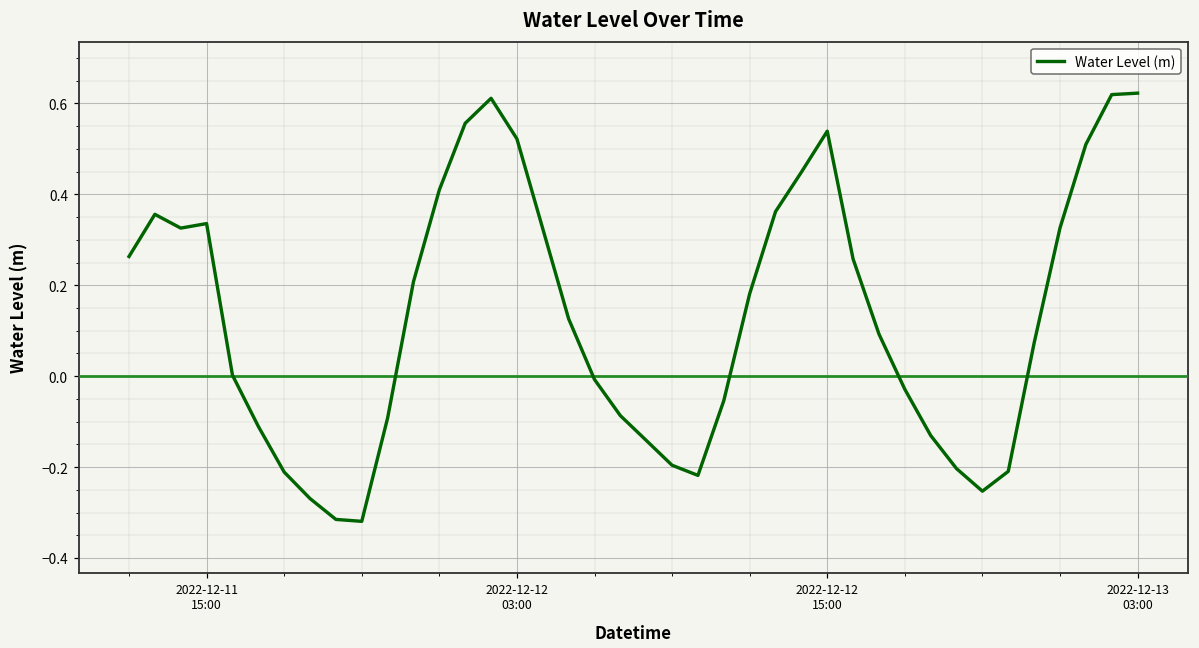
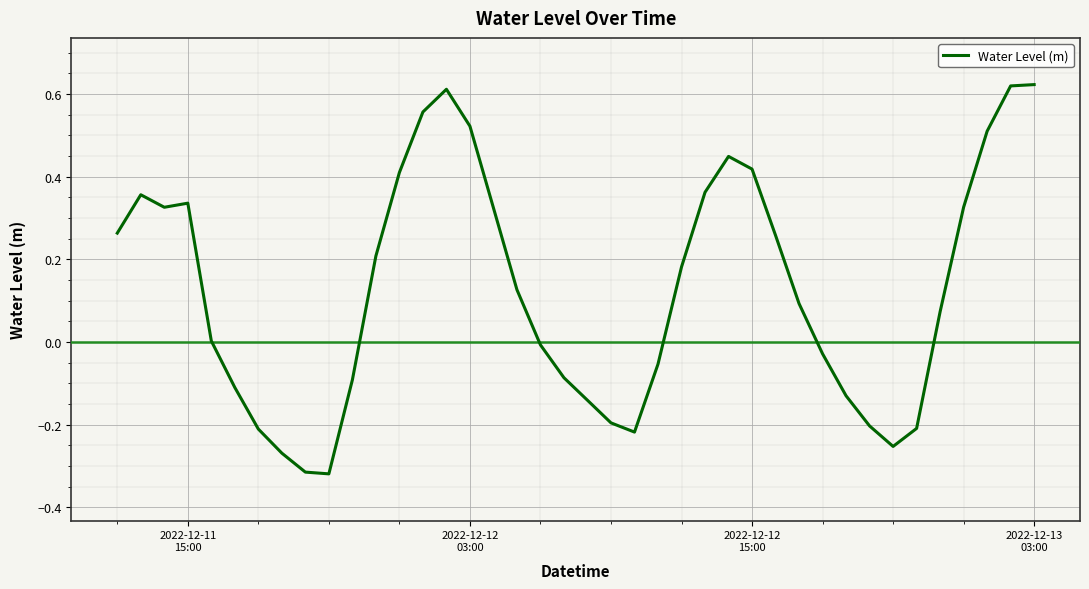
  {
    "2022-12-11 15:00": 0.34,
    "2022-12-12 03:00": 0.52,
-   "2022-12-12 15:00": 0.54,
+   "2022-12-12 15:00": 0.42,
    "2022-12-13 03:00": 0.62
  }
